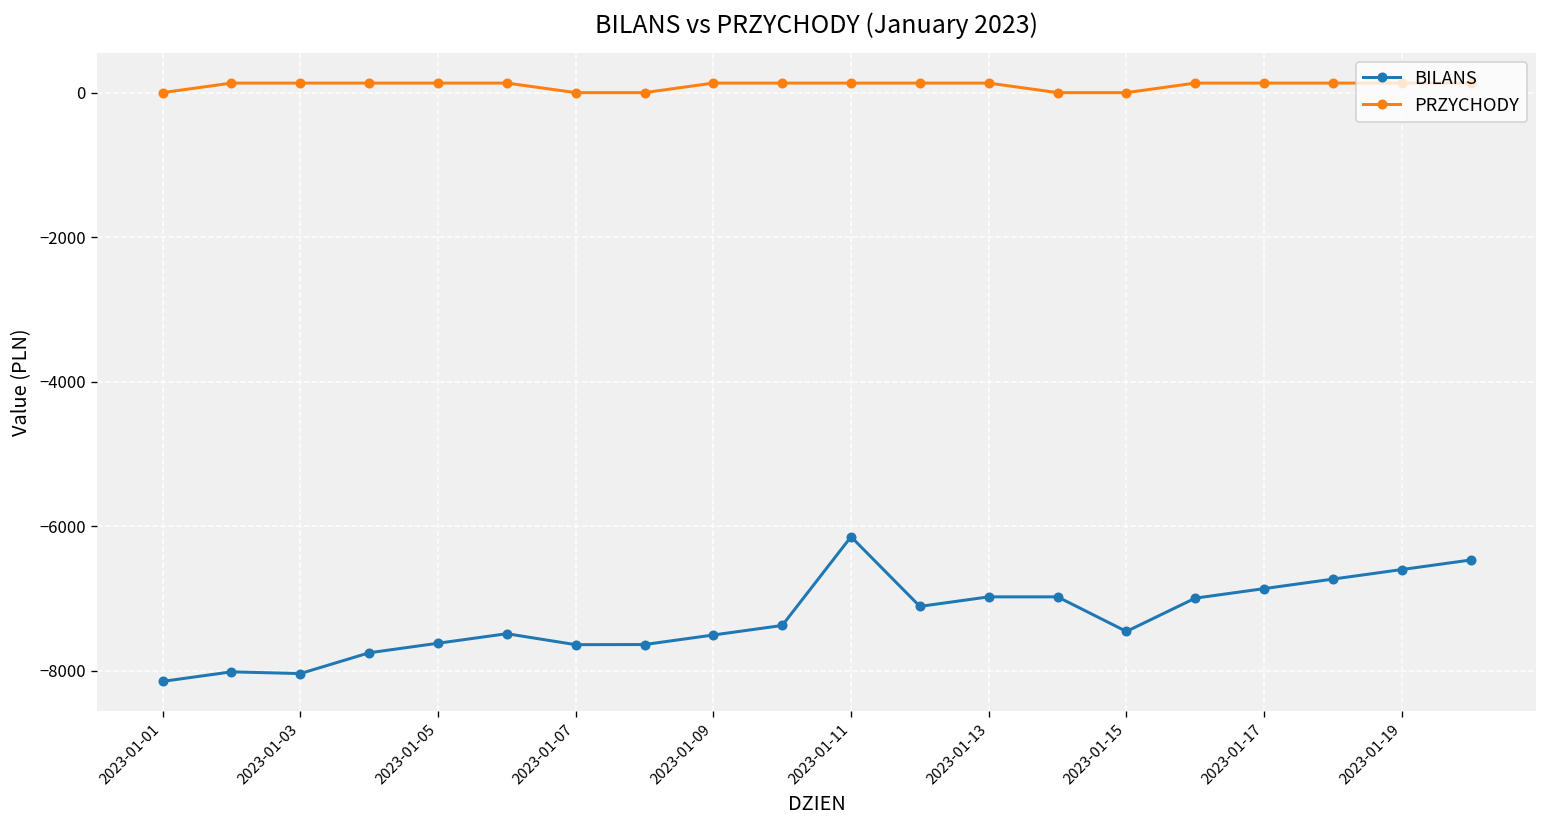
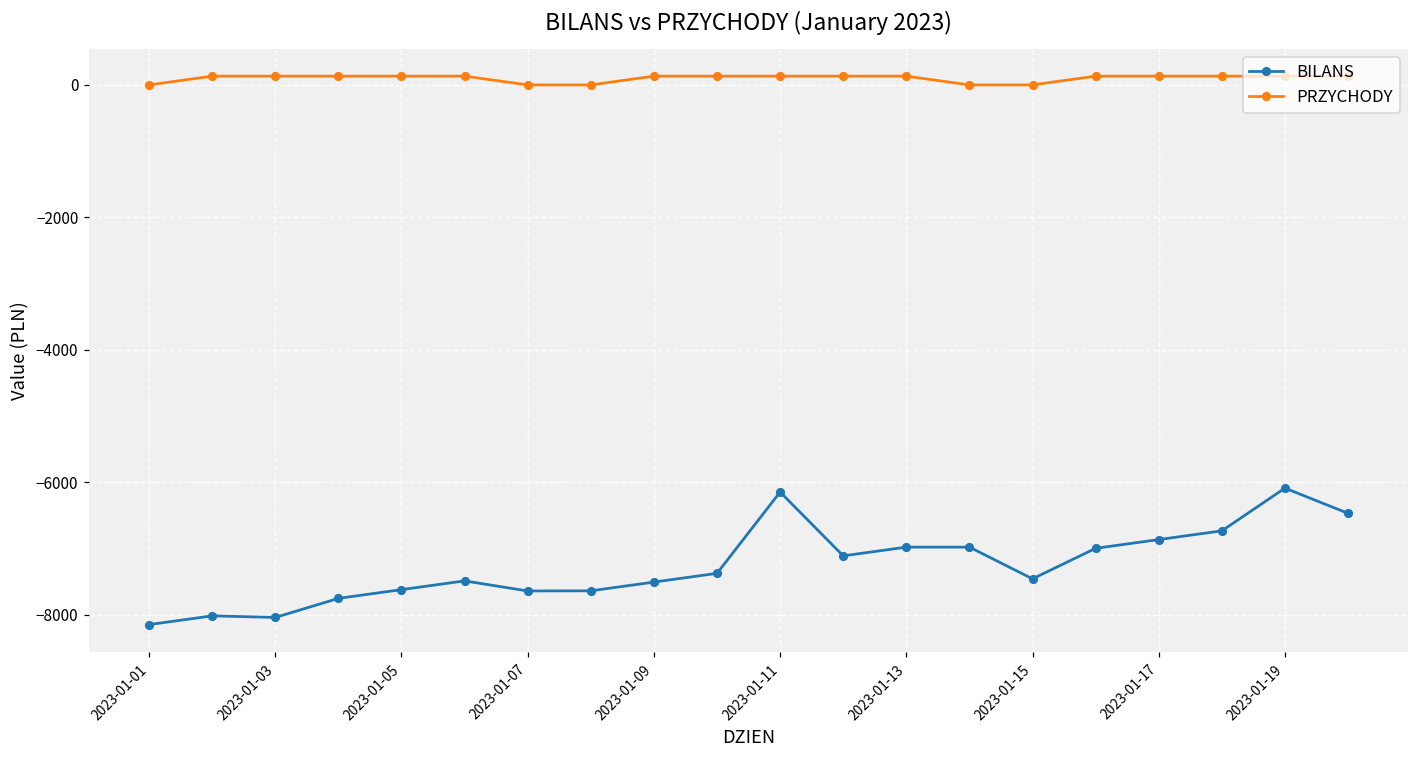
  {
    "BILANS": {
      "2023-01-01": -8200,
      "2023-01-03": -8000,
      "2023-01-05": -7600,
      "2023-01-07": -7600,
      "2023-01-09": -7500,
      "2023-01-11": -6100,
      "2023-01-13": -7000,
      "2023-01-15": -7500,
      "2023-01-17": -6900,
-     "2023-01-19": -6600
+     "2023-01-19": -6100
    },
    "PRZYCHODY": {
      "2023-01-01": 0,
      "2023-01-03": 100,
      "2023-01-05": 100,
      "2023-01-07": 0,
      "2023-01-09": 100,
      "2023-01-11": 100,
      "2023-01-13": 100,
      "2023-01-15": 0,
      "2023-01-17": 100
    }
  }
